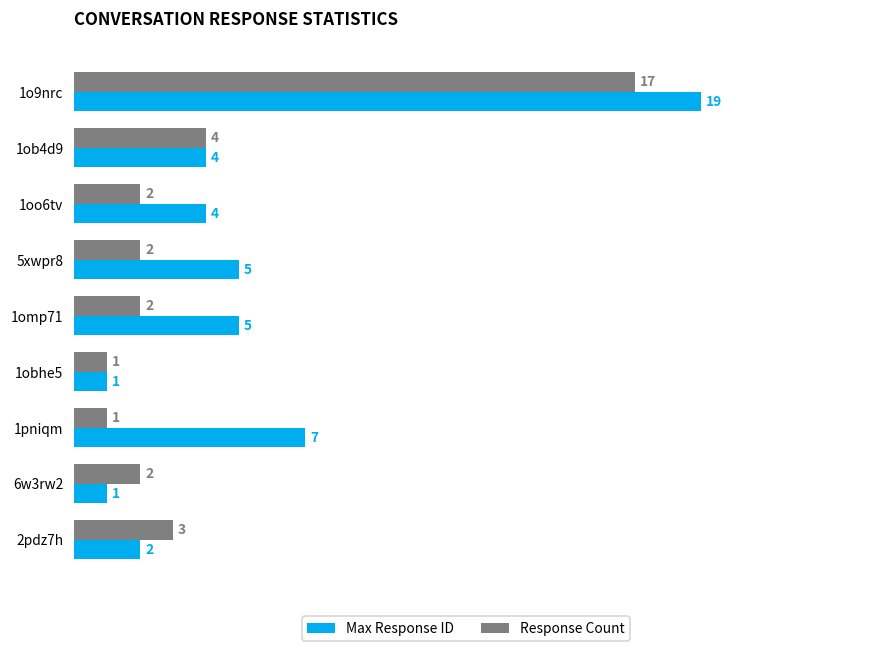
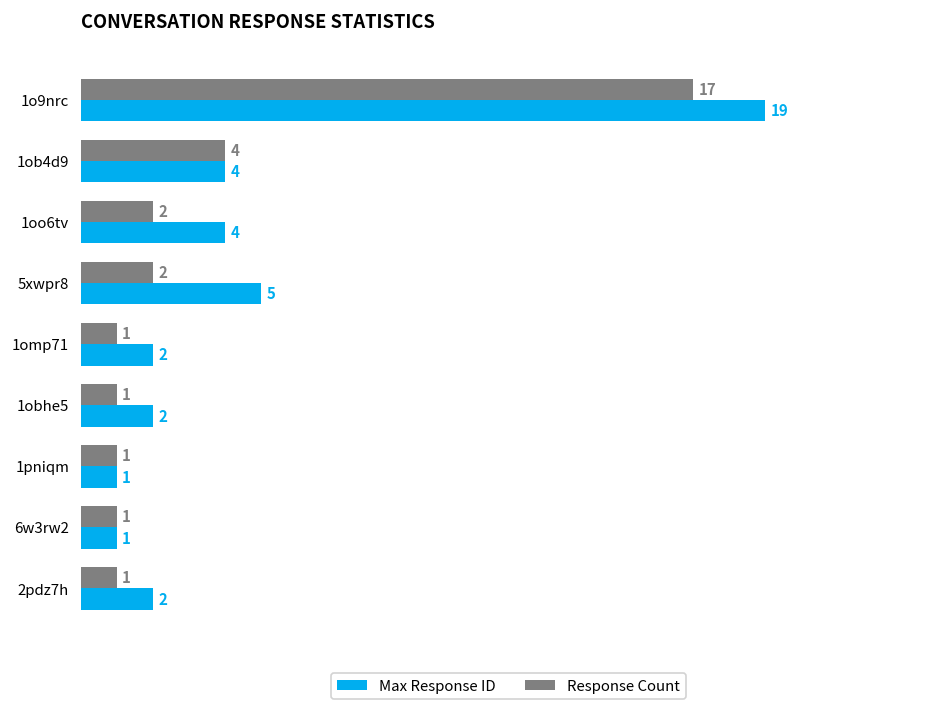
  {
    "Max Response ID": {
      "1o9nrc": 19,
      "1ob4d9": 4,
      "1oo6tv": 4,
      "5xwpr8": 5,
-     "1omp71": 5,
-     "1obhe5": 1,
-     "1pniqm": 7,
+     "1omp71": 2,
+     "1obhe5": 2,
+     "1pniqm": 1,
      "6w3rw2": 1,
      "2pdz7h": 2
    },
    "Response Count": {
      "1o9nrc": 17,
      "1ob4d9": 4,
      "1oo6tv": 2,
      "5xwpr8": 2,
-     "1omp71": 2,
+     "1omp71": 1,
      "1obhe5": 1,
      "1pniqm": 1,
-     "6w3rw2": 2,
-     "2pdz7h": 3
+     "6w3rw2": 1,
+     "2pdz7h": 1
    }
  }
